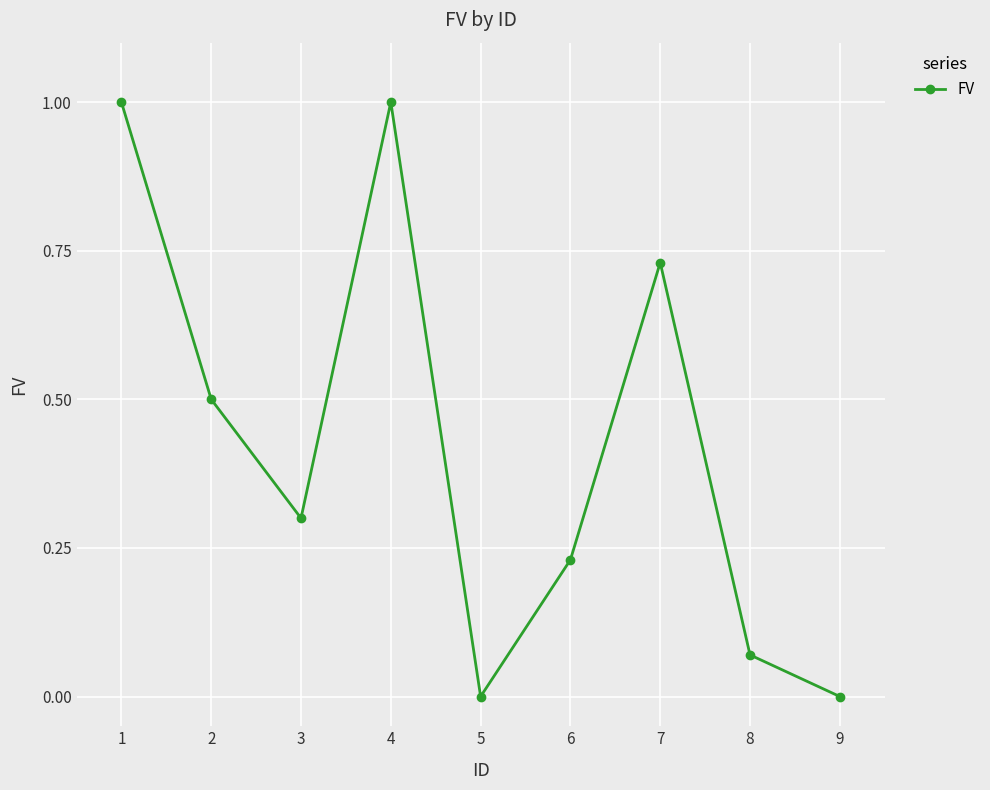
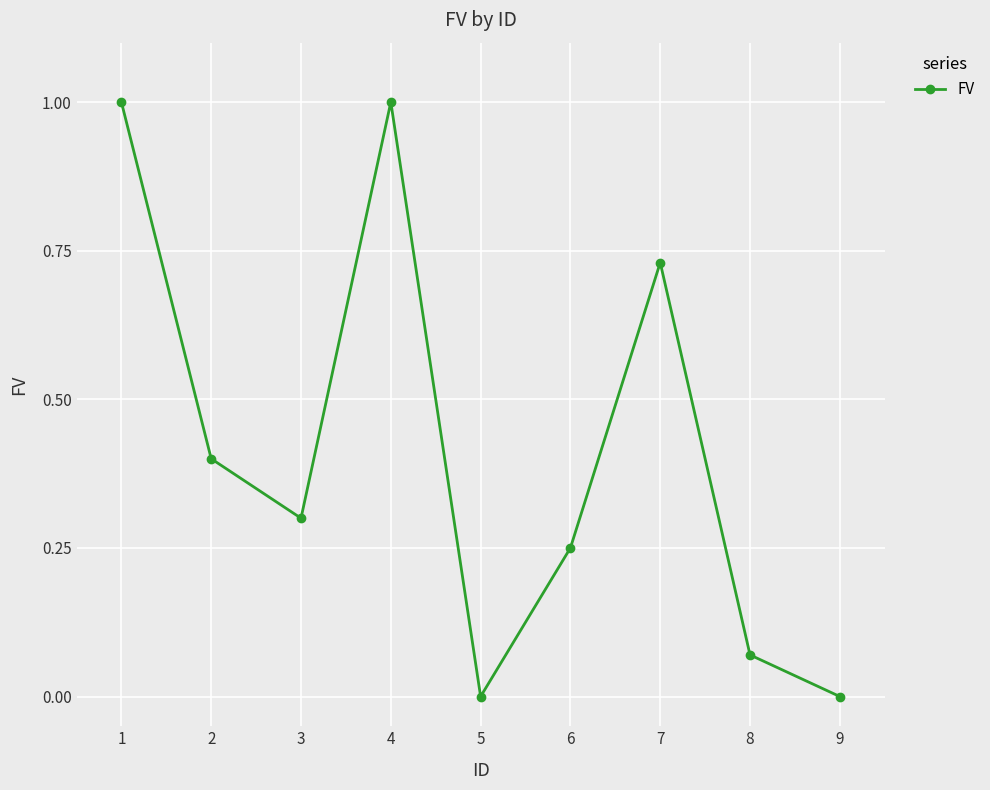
  {
    "1": 1.00,
-   "2": 0.5,
+   "2": 0.4,
    "3": 0.30,
    "4": 1.00,
    "5": 0.00,
-   "6": 0.23,
+   "6": 0.25,
    "7": 0.73,
    "8": 0.07,
    "9": 0.00
  }
